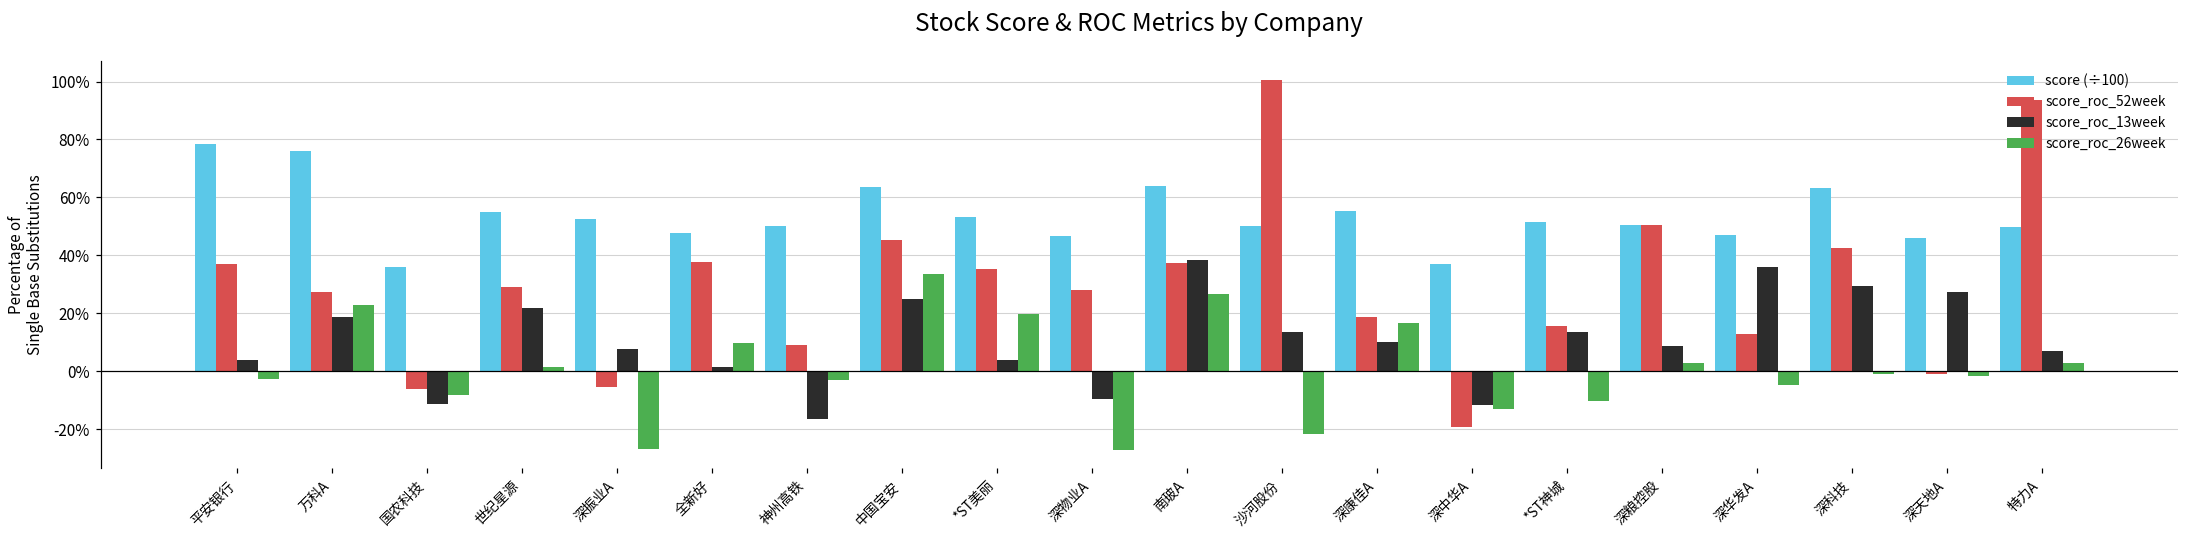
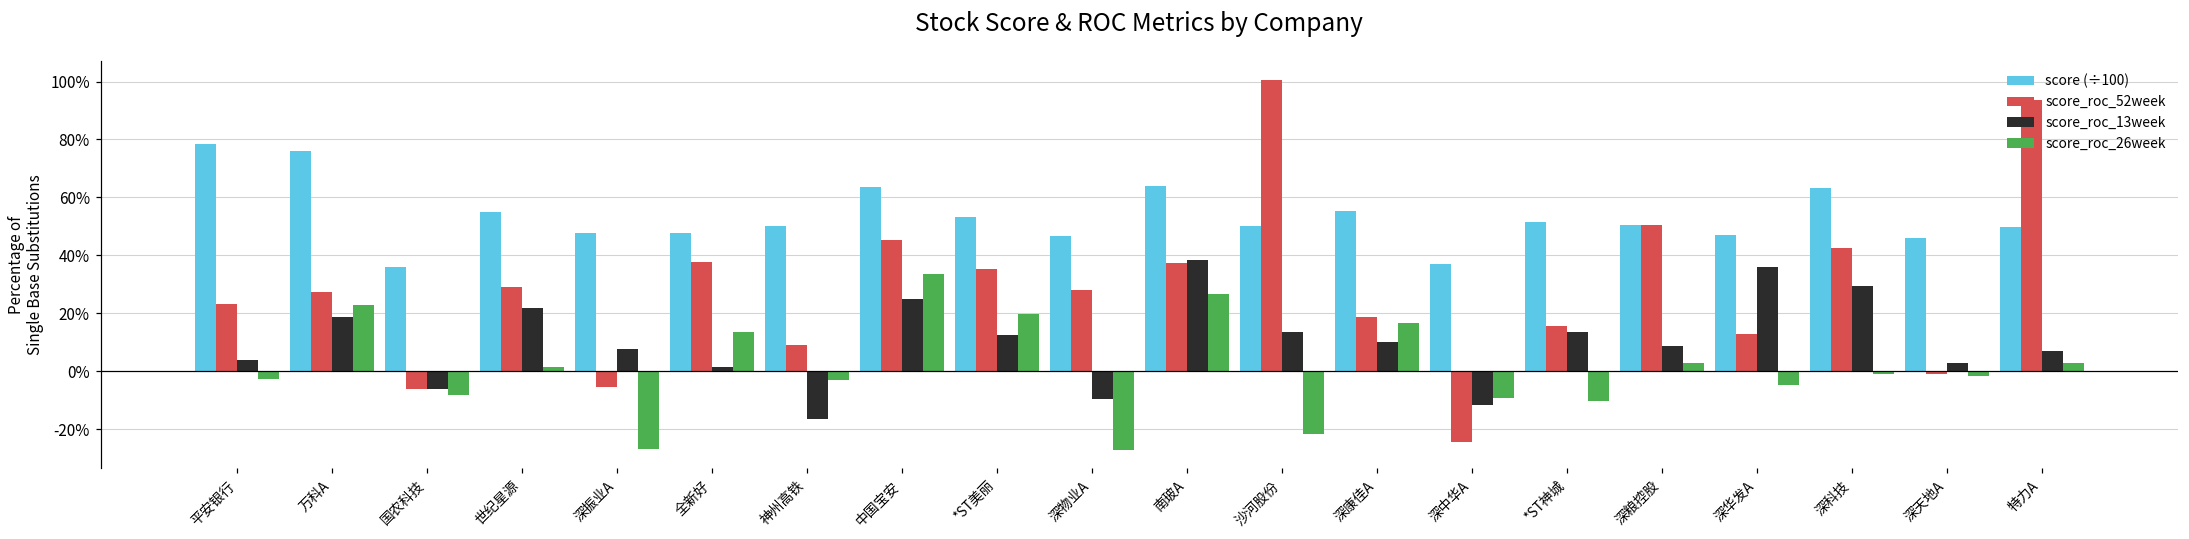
  {
    "score (÷100)": {
      "平安银行": "78%",
      "万科A": "76%",
      "国农科技": "36%",
      "世纪星源": "55%",
-     "深振业A": "53%",
+     "深振业A": "48%",
      "全新好": "48%",
      "神州高铁": "50%",
      "中国宝安": "64%",
      "*ST美丽": "53%",
      "深物业A": "47%",
      "南玻A": "64%",
      "沙河股份": "50%",
      "深康佳A": "55%",
      "深中华A": "37%",
      "*ST神城": "52%",
      "深粮控股": "50%",
      "深华发A": "47%",
      "深科技": "63%",
      "深天地A": "46%",
      "特力A": "50%"
    },
    "score_roc_52week": {
-     "平安银行": "37%",
+     "平安银行": "23%",
      "万科A": "27%",
      "国农科技": "-6%",
      "世纪星源": "29%",
      "深振业A": "-6%",
      "全新好": "38%",
      "神州高铁": "9%",
      "中国宝安": "45%",
      "*ST美丽": "35%",
      "深物业A": "28%",
      "南玻A": "37%",
      "沙河股份": "101%",
      "深康佳A": "19%",
-     "深中华A": "-19%",
+     "深中华A": "-25%",
      "*ST神城": "16%",
      "深粮控股": "50%",
      "深华发A": "13%",
      "深科技": "43%",
      "深天地A": "-1%",
      "特力A": "94%"
    },
    "score_roc_13week": {
      "平安银行": "4%",
      "万科A": "19%",
-     "国农科技": "-11%",
+     "国农科技": "-6%",
      "世纪星源": "22%",
      "深振业A": "8%",
      "全新好": "1%",
      "神州高铁": "-16%",
      "中国宝安": "25%",
-     "*ST美丽": "4%",
+     "*ST美丽": "13%",
      "深物业A": "-10%",
      "南玻A": "38%",
      "沙河股份": "14%",
      "深康佳A": "10%",
      "深中华A": "-12%",
      "*ST神城": "14%",
      "深粮控股": "9%",
      "深华发A": "36%",
      "深科技": "29%",
-     "深天地A": "27%",
+     "深天地A": "3%",
      "特力A": "7%"
    },
    "score_roc_26week": {
      "平安银行": "-3%",
      "万科A": "23%",
      "国农科技": "-8%",
      "世纪星源": "1%",
      "深振业A": "-27%",
-     "全新好": "10%",
+     "全新好": "13%",
      "神州高铁": "-3%",
      "中国宝安": "34%",
      "*ST美丽": "20%",
      "深物业A": "-27%",
      "南玻A": "27%",
      "沙河股份": "-22%",
      "深康佳A": "17%",
-     "深中华A": "-13%",
+     "深中华A": "-9%",
      "*ST神城": "-10%",
      "深粮控股": "3%",
      "深华发A": "-5%",
      "深天地A": "-2%",
      "特力A": "3%"
    }
  }
